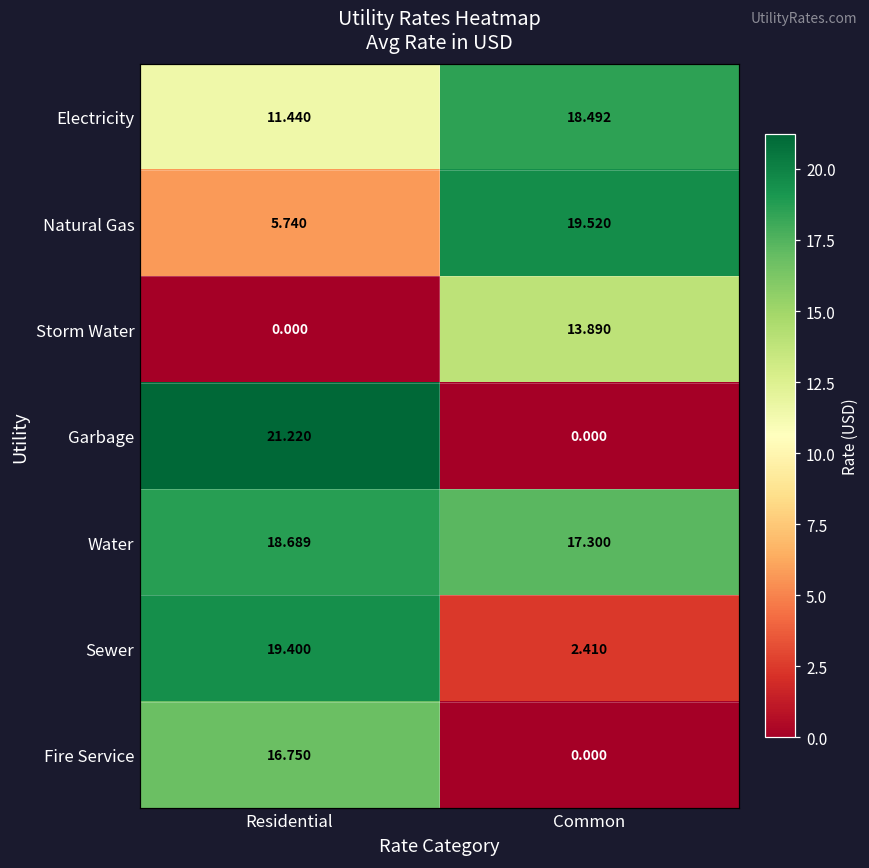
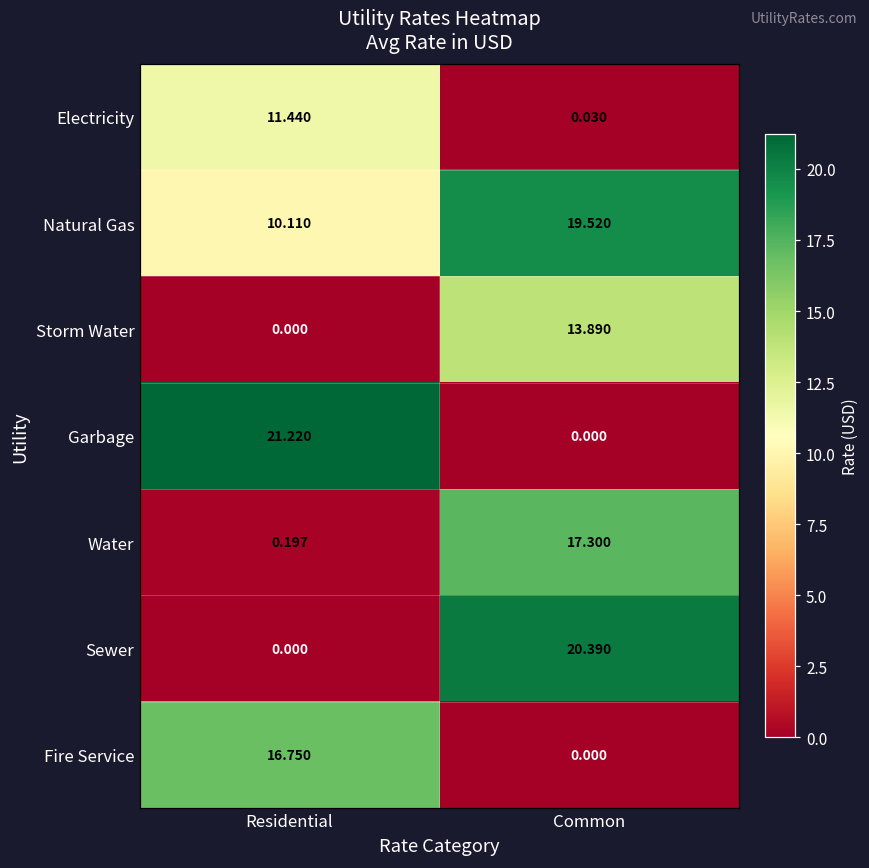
  {
    "Electricity": {
      "Residential": 11.440,
-     "Common": 18.492
+     "Common": 0.030
    },
    "Natural Gas": {
-     "Residential": 5.740,
+     "Residential": 10.110,
      "Common": 19.520
    },
    "Storm Water": {
      "Residential": 0.000,
      "Common": 13.890
    },
    "Garbage": {
      "Residential": 21.220,
      "Common": 0.000
    },
    "Water": {
-     "Residential": 18.689,
+     "Residential": 0.197,
      "Common": 17.300
    },
    "Sewer": {
-     "Residential": 19.400,
-     "Common": 2.410
+     "Residential": 0.000,
+     "Common": 20.390
    },
    "Fire Service": {
      "Residential": 16.750,
      "Common": 0.000
    }
  }
